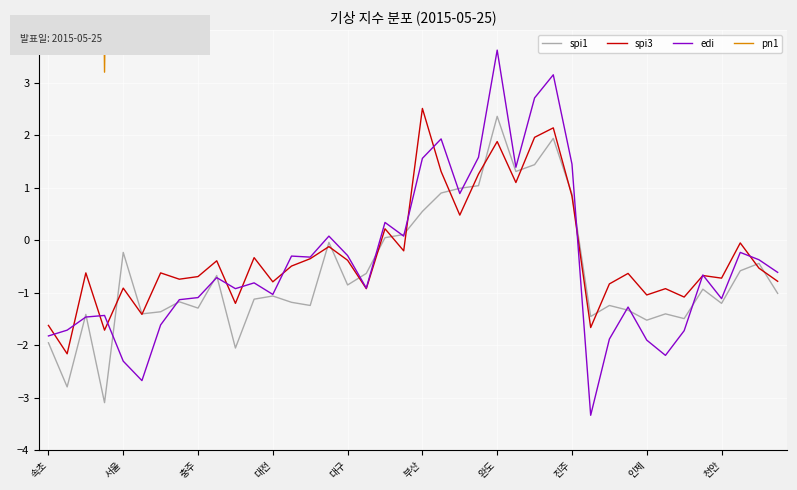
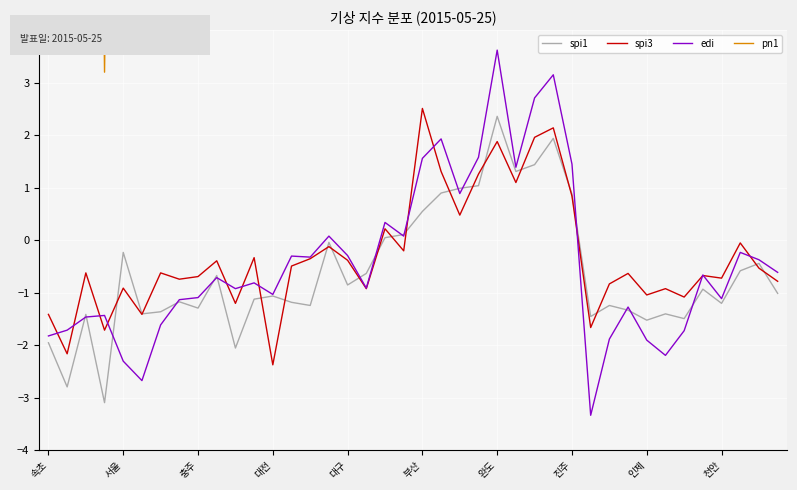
  {
    "spi1": {
      "속초": -2.0,
      "서울": -0.2,
      "충주": -1.3,
      "대구": -0.9,
      "부산": 0.6,
      "완도": 2.4,
      "인제": -1.5,
      "천안": -1.2
    },
    "spi3": {
-     "속초": -1.6,
+     "속초": -1.4,
      "서울": -0.9,
      "충주": -0.7,
-     "대전": -0.8,
+     "대전": -2.4,
      "대구": -0.4,
      "부산": 2.5,
      "완도": 1.9,
      "인제": -1.0,
      "천안": -0.7
    },
    "edi": {
      "속초": -1.8,
      "서울": -2.3,
      "충주": -1.1,
      "대구": -0.3,
      "부산": 1.6,
      "완도": 3.6,
      "진주": 1.5,
      "인제": -1.9,
      "천안": -1.1
    }
  }
